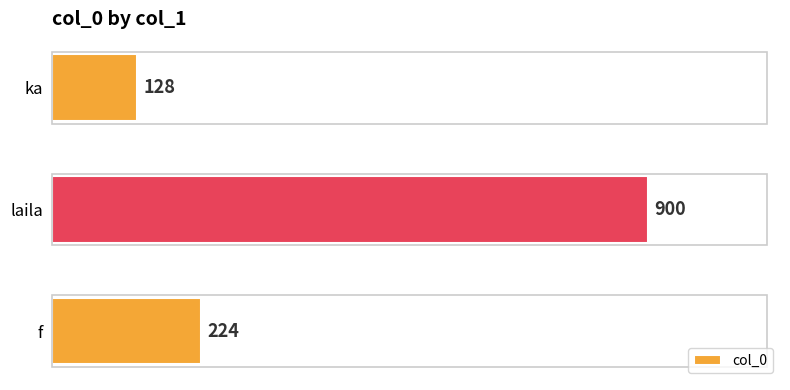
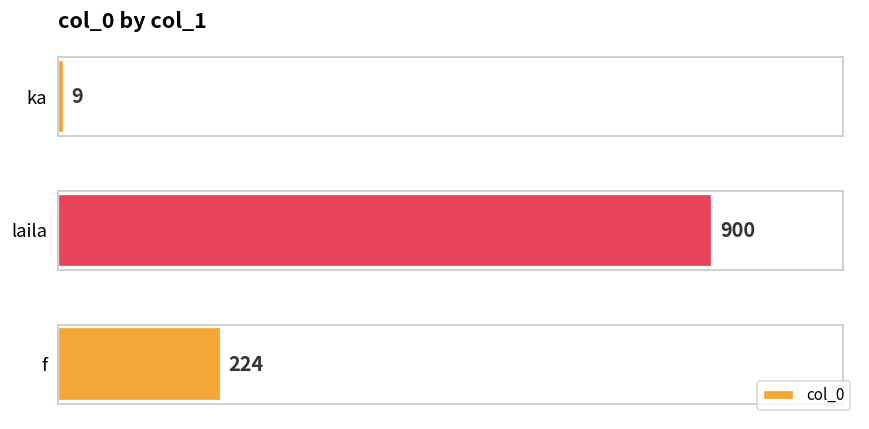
  {
-   "ka": 128,
+   "ka": 9,
    "laila": 900,
    "f": 224
  }
